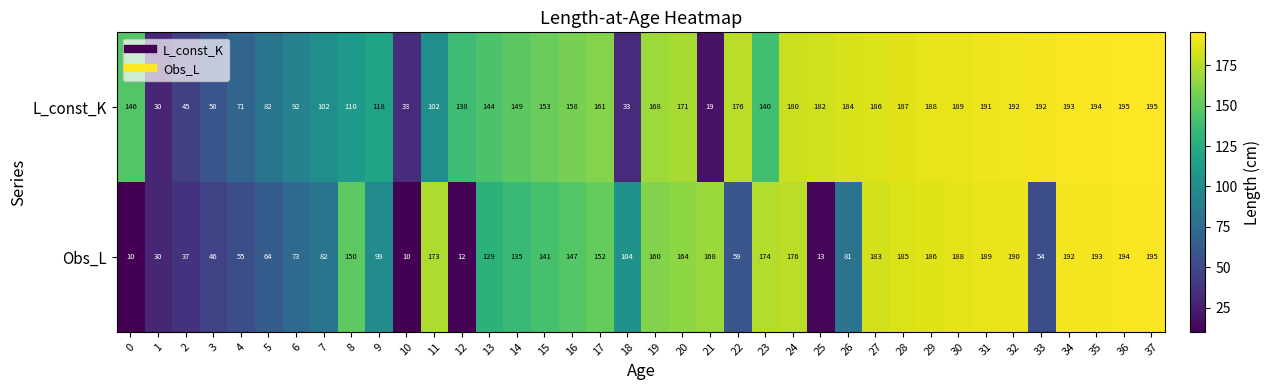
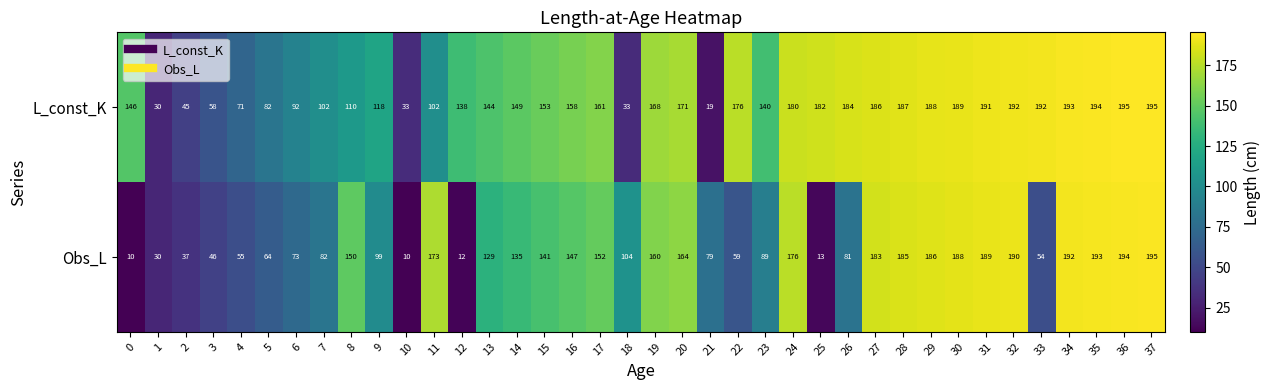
  {
    "L_const_K": {
      "0": 146,
      "1": 30,
      "2": 45,
      "3": 58,
      "4": 71,
      "5": 82,
      "6": 92,
      "7": 102,
      "8": 110,
      "9": 118,
      "10": 33,
      "11": 102,
      "12": 138,
      "13": 144,
      "14": 149,
      "15": 153,
      "16": 158,
      "17": 161,
      "18": 33,
      "19": 168,
      "20": 171,
      "21": 19,
      "22": 176,
      "23": 140,
      "24": 180,
      "25": 182,
      "26": 184,
      "27": 186,
      "28": 187,
      "29": 188,
      "30": 189,
      "31": 191,
      "32": 192,
      "33": 192,
      "34": 193,
      "35": 194,
      "36": 195,
      "37": 195
    },
    "Obs_L": {
      "0": 10,
      "1": 30,
      "2": 37,
      "3": 46,
      "4": 55,
      "5": 64,
      "6": 73,
      "7": 82,
      "8": 150,
      "9": 99,
      "10": 10,
      "11": 173,
      "12": 12,
      "13": 129,
      "14": 135,
      "15": 141,
      "16": 147,
      "17": 152,
      "18": 104,
      "19": 160,
      "20": 164,
-     "21": 168,
+     "21": 79,
      "22": 59,
-     "23": 174,
+     "23": 89,
      "24": 176,
      "25": 13,
      "26": 81,
      "27": 183,
      "28": 185,
      "29": 186,
      "30": 188,
      "31": 189,
      "32": 190,
      "33": 54,
      "34": 192,
      "35": 193,
      "36": 194,
      "37": 195
    }
  }
